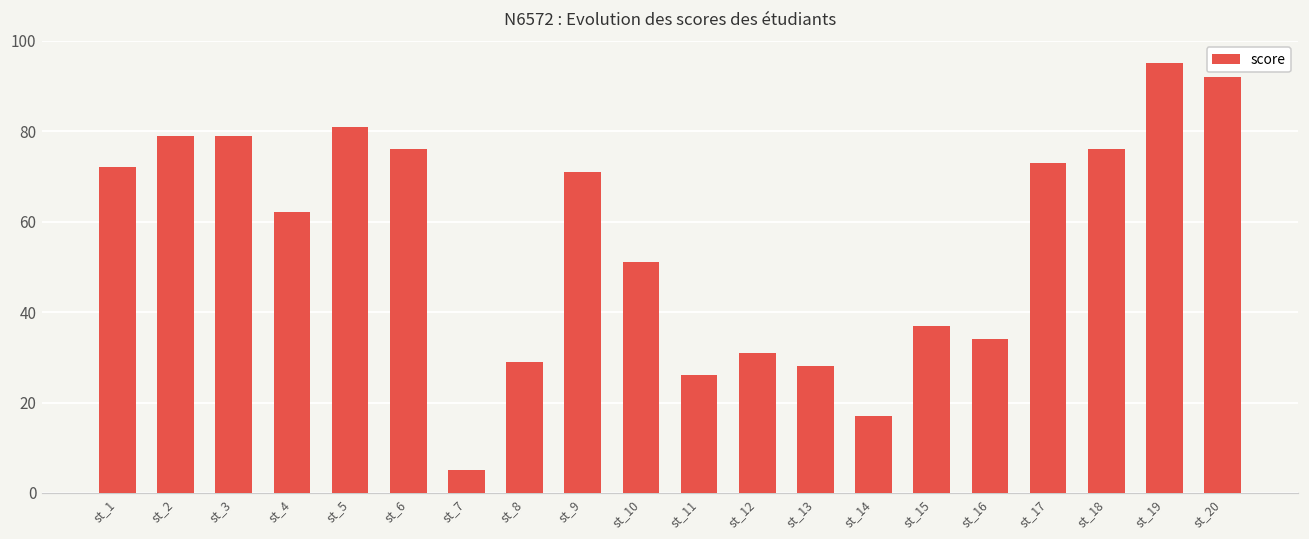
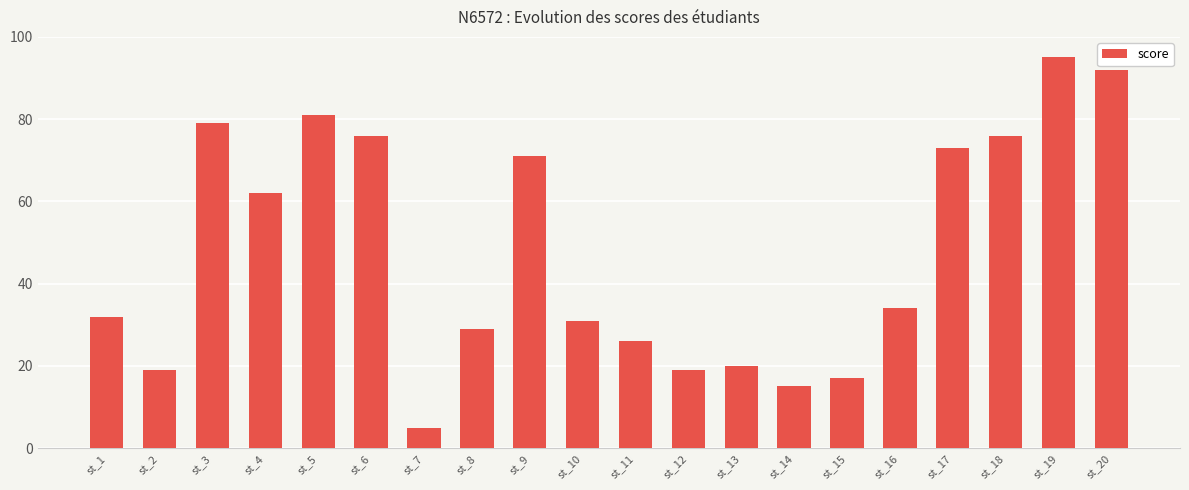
  {
-   "st_1": 72,
-   "st_2": 79,
+   "st_1": 32,
+   "st_2": 19,
    "st_3": 79,
    "st_4": 62,
    "st_5": 81,
    "st_6": 76,
    "st_7": 5,
    "st_8": 29,
    "st_9": 71,
-   "st_10": 51,
+   "st_10": 31,
    "st_11": 26,
-   "st_12": 31,
-   "st_13": 28,
-   "st_14": 17,
-   "st_15": 37,
+   "st_12": 19,
+   "st_13": 20,
+   "st_14": 15,
+   "st_15": 17,
    "st_16": 34,
    "st_17": 73,
    "st_18": 76,
    "st_19": 95,
    "st_20": 92
  }
